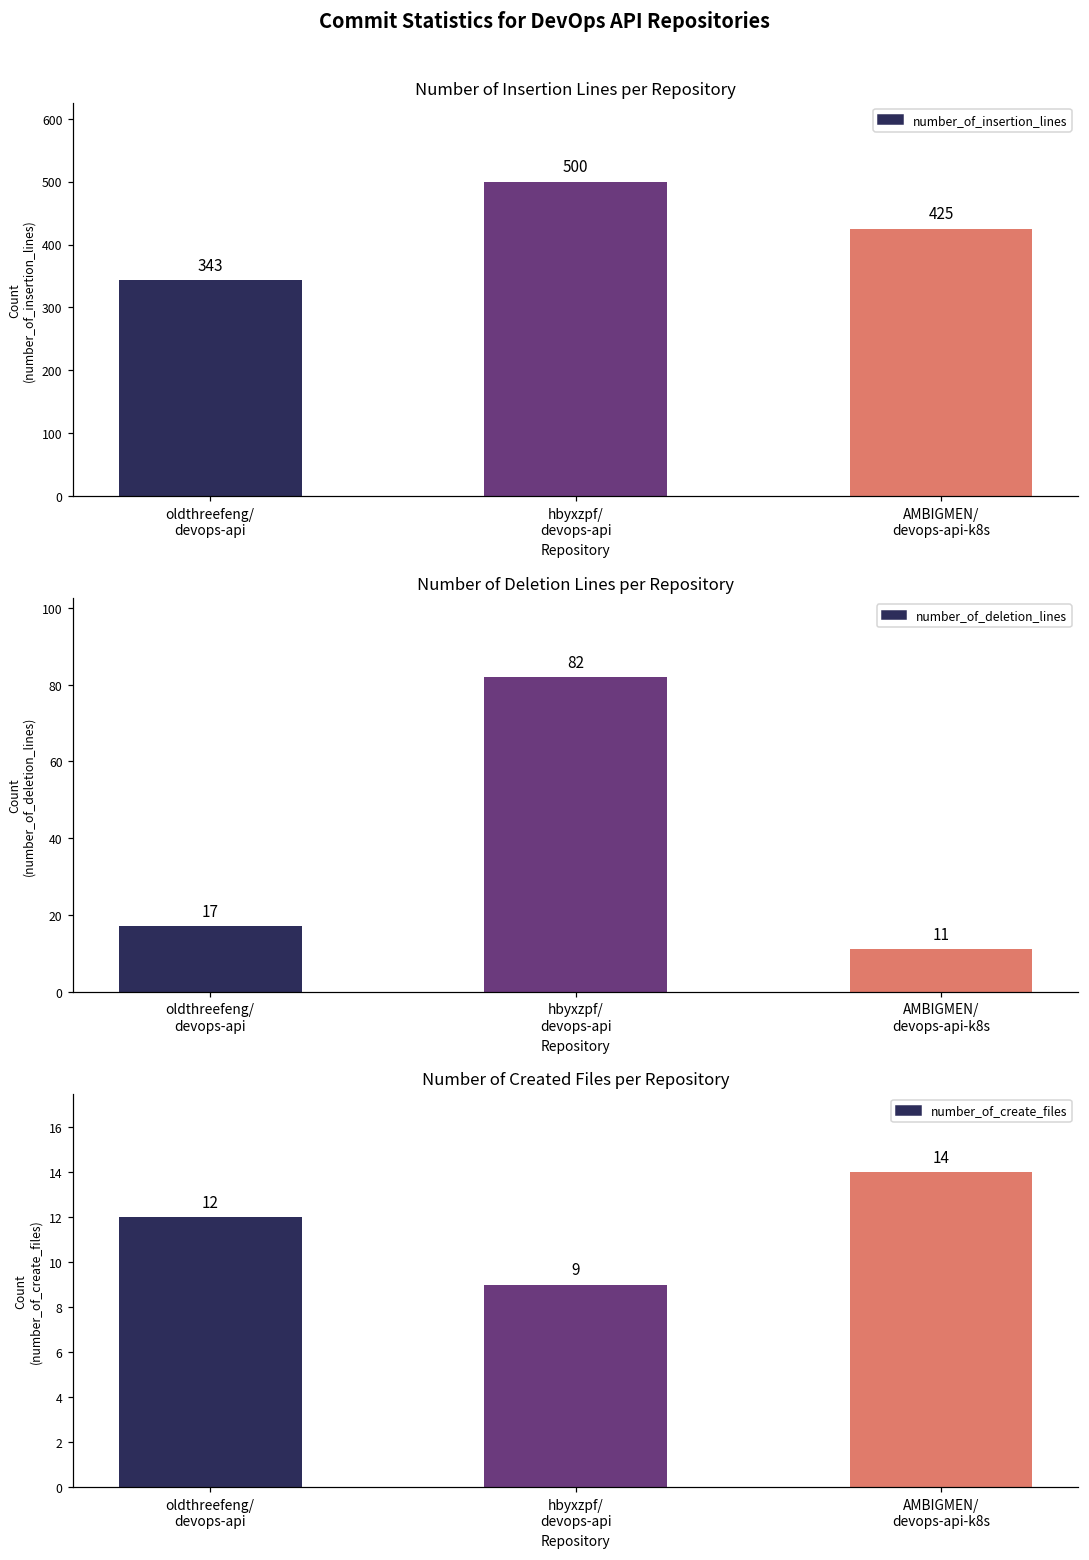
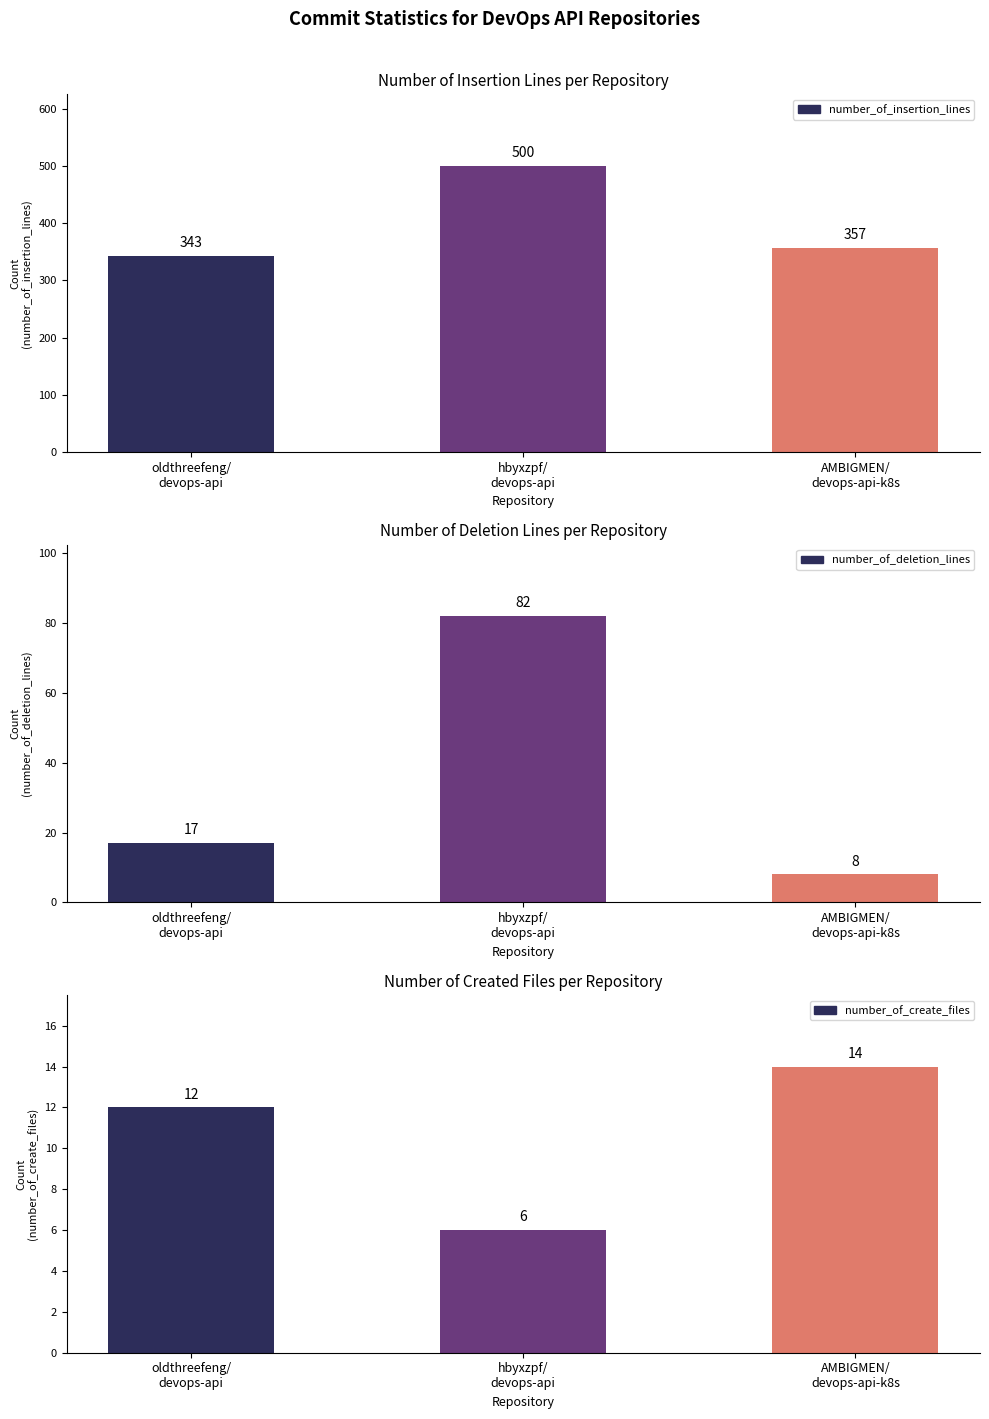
  {
    "Number of Insertion Lines per Repository": {
      "oldthreefeng/ devops-api": 343,
      "hbyxzpf/ devops-api": 500,
-     "AMBIGMEN/ devops-api-k8s": 425
+     "AMBIGMEN/ devops-api-k8s": 357
    },
    "Number of Deletion Lines per Repository": {
      "oldthreefeng/ devops-api": 17,
      "hbyxzpf/ devops-api": 82,
-     "AMBIGMEN/ devops-api-k8s": 11
+     "AMBIGMEN/ devops-api-k8s": 8
    },
    "Number of Created Files per Repository": {
      "oldthreefeng/ devops-api": 12,
-     "hbyxzpf/ devops-api": 9,
+     "hbyxzpf/ devops-api": 6,
      "AMBIGMEN/ devops-api-k8s": 14
    }
  }
